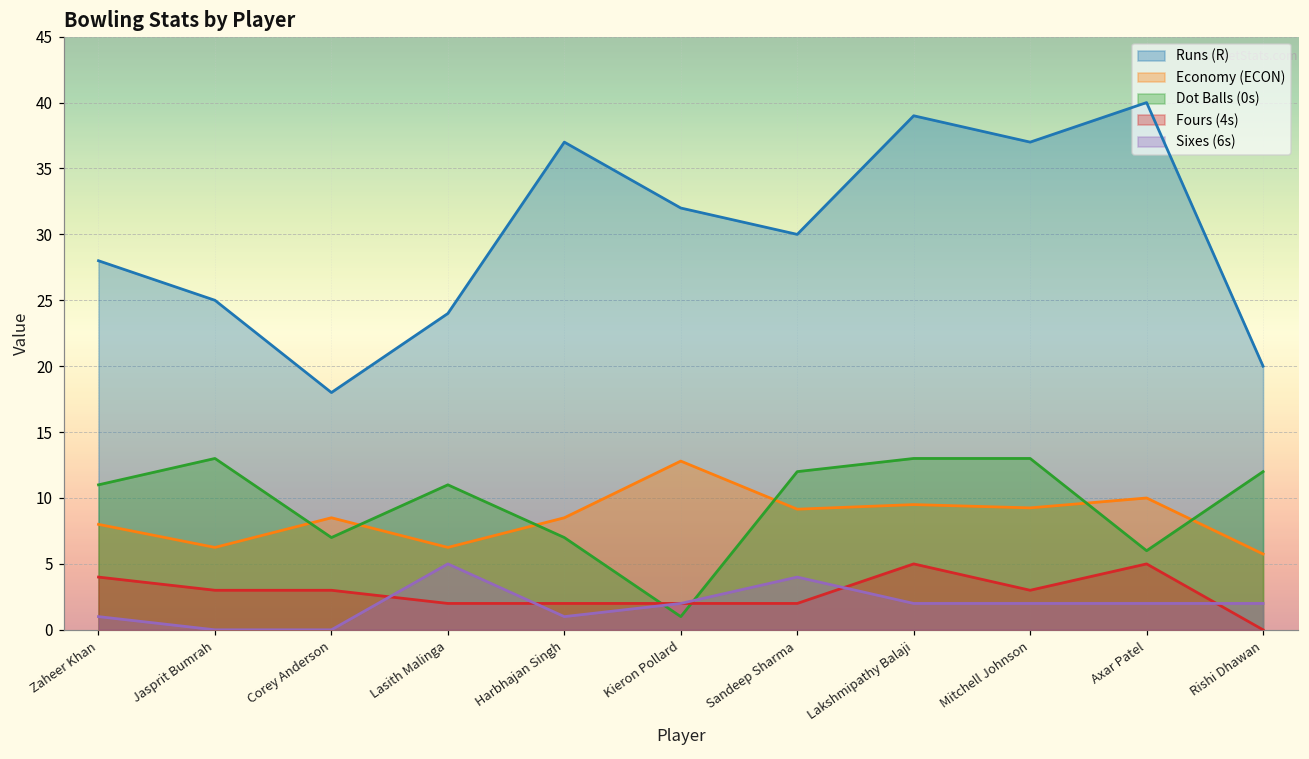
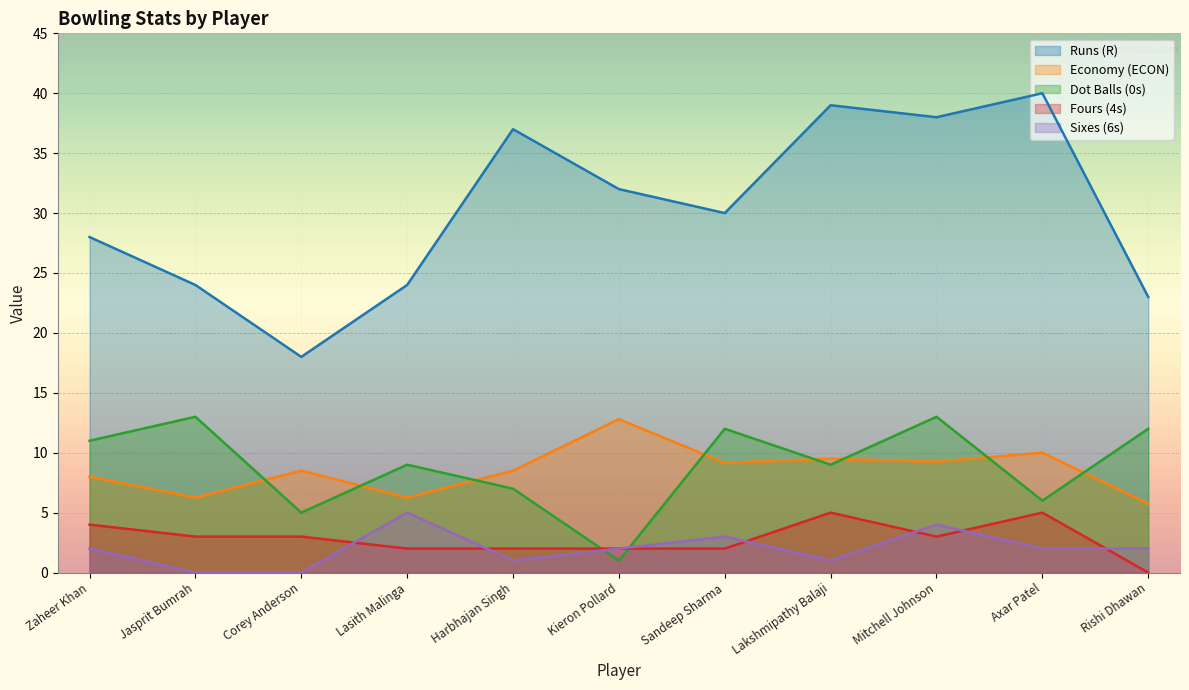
  {
    "Runs (R)": {
      "Zaheer Khan": 28,
-     "Jasprit Bumrah": 25,
+     "Jasprit Bumrah": 24,
      "Corey Anderson": 18,
      "Lasith Malinga": 24,
      "Harbhajan Singh": 37,
      "Kieron Pollard": 32,
      "Sandeep Sharma": 30,
      "Lakshmipathy Balaji": 39,
-     "Mitchell Johnson": 37,
-     "Rishi Dhawan": 20
+     "Mitchell Johnson": 38,
+     "Rishi Dhawan": 23
    },
    "Dot Balls (0s)": {
      "Zaheer Khan": 11,
      "Jasprit Bumrah": 13,
-     "Corey Anderson": 7,
-     "Lasith Malinga": 11,
+     "Corey Anderson": 5,
+     "Lasith Malinga": 9,
      "Harbhajan Singh": 7,
      "Kieron Pollard": 1,
      "Sandeep Sharma": 12,
-     "Lakshmipathy Balaji": 13,
+     "Lakshmipathy Balaji": 9,
      "Mitchell Johnson": 13,
      "Axar Patel": 6,
      "Rishi Dhawan": 12
    },
    "Sixes (6s)": {
-     "Zaheer Khan": 1,
+     "Zaheer Khan": 2,
      "Jasprit Bumrah": 0,
      "Corey Anderson": 0,
      "Lasith Malinga": 5,
      "Harbhajan Singh": 1,
-     "Sandeep Sharma": 4,
-     "Lakshmipathy Balaji": 2,
-     "Mitchell Johnson": 2,
+     "Sandeep Sharma": 3,
+     "Lakshmipathy Balaji": 1,
+     "Mitchell Johnson": 4,
      "Axar Patel": 2,
      "Rishi Dhawan": 2
    }
  }
